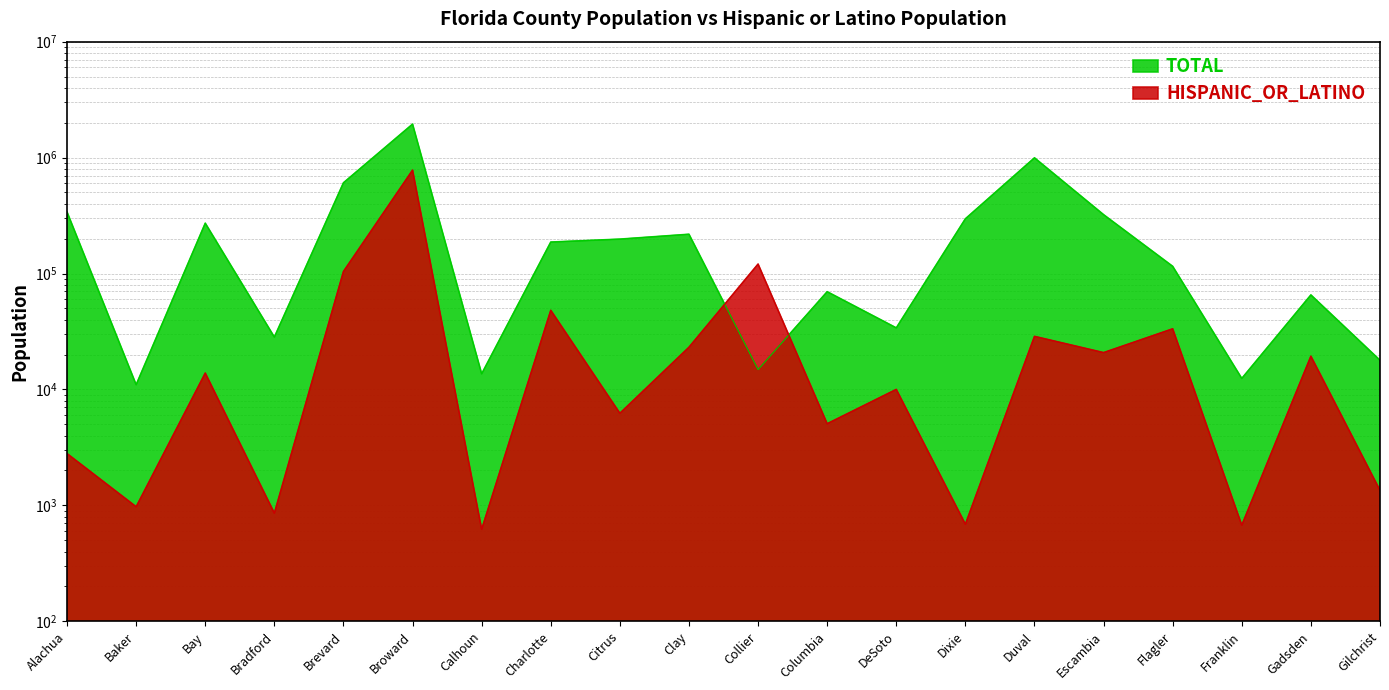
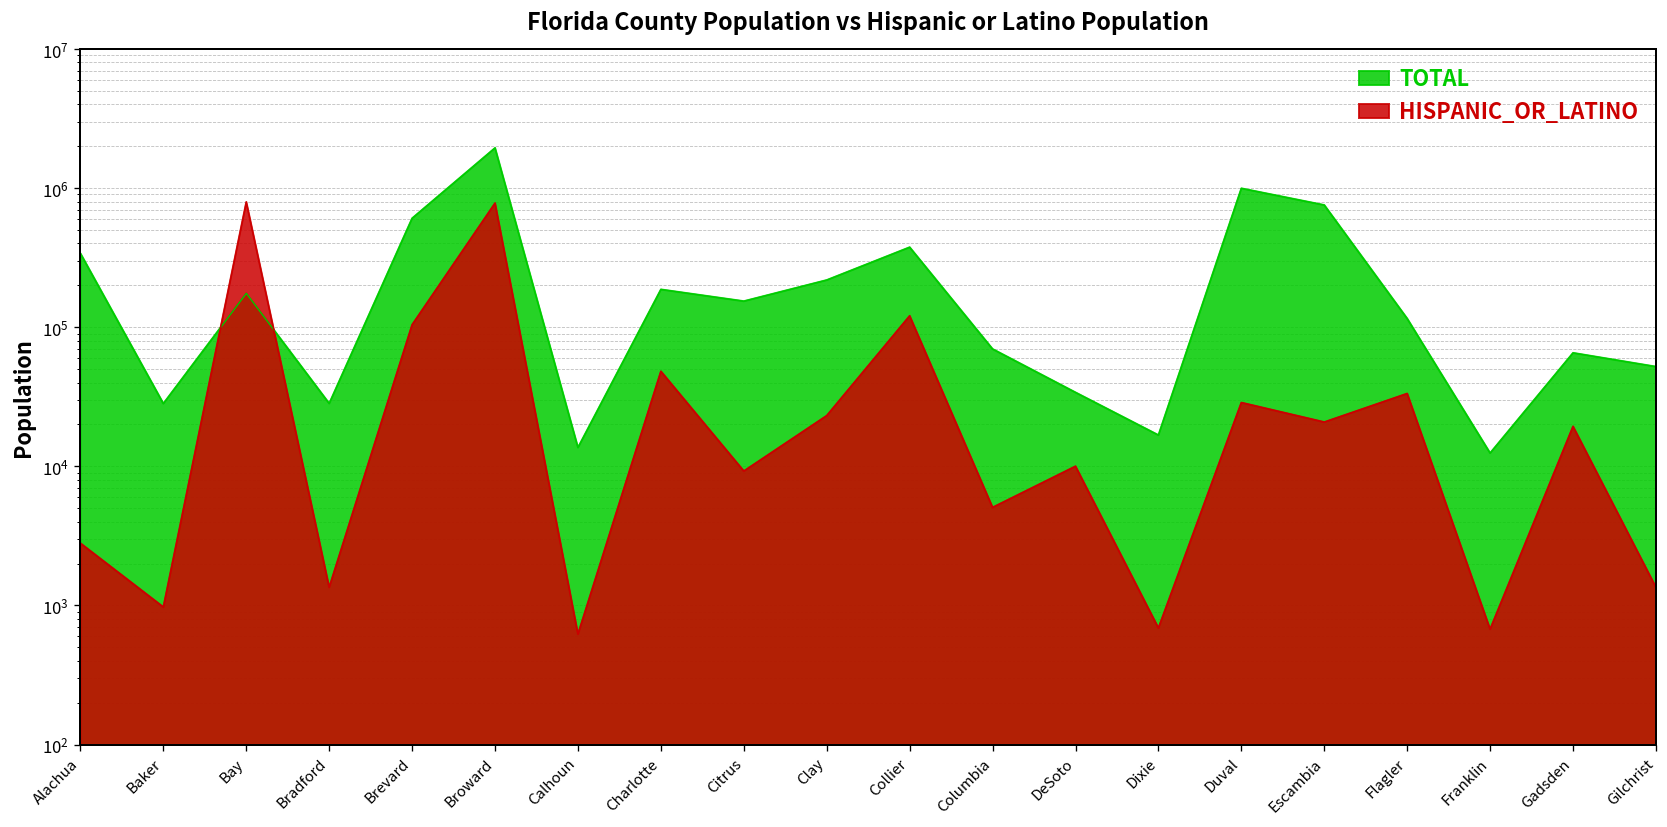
  {
    "TOTAL": {
      "Alachua": 340000,
-     "Baker": 11000,
-     "Bay": 270000,
+     "Baker": 28000,
+     "Bay": 180000,
      "Bradford": 28000,
      "Brevard": 600000,
      "Broward": 1900000,
      "Calhoun": 14000,
      "Charlotte": 190000,
-     "Citrus": 200000,
+     "Citrus": 150000,
      "Clay": 220000,
-     "Collier": 15000,
+     "Collier": 380000,
      "Columbia": 70000,
      "DeSoto": 34000,
-     "Dixie": 300000,
+     "Dixie": 17000,
      "Duval": 1000000,
-     "Escambia": 320000,
+     "Escambia": 800000,
      "Flagler": 120000,
      "Franklin": 12000,
      "Gadsden": 70000,
-     "Gilchrist": 18000
+     "Gilchrist": 50000
    },
    "HISPANIC_OR_LATINO": {
      "Alachua": 2800,
      "Baker": 1000,
-     "Bay": 14000,
-     "Bradford": 900,
+     "Bay": 800000,
+     "Bradford": 1400,
      "Brevard": 100000,
      "Broward": 800000,
      "Calhoun": 600,
      "Charlotte": 48000,
-     "Citrus": 6000,
+     "Citrus": 9000,
      "Clay": 23000,
      "Collier": 120000,
      "Columbia": 5000,
      "DeSoto": 10000,
      "Dixie": 700,
      "Duval": 29000,
      "Escambia": 21000,
      "Flagler": 33000,
      "Franklin": 700,
      "Gadsden": 19000,
      "Gilchrist": 1300
    }
  }
